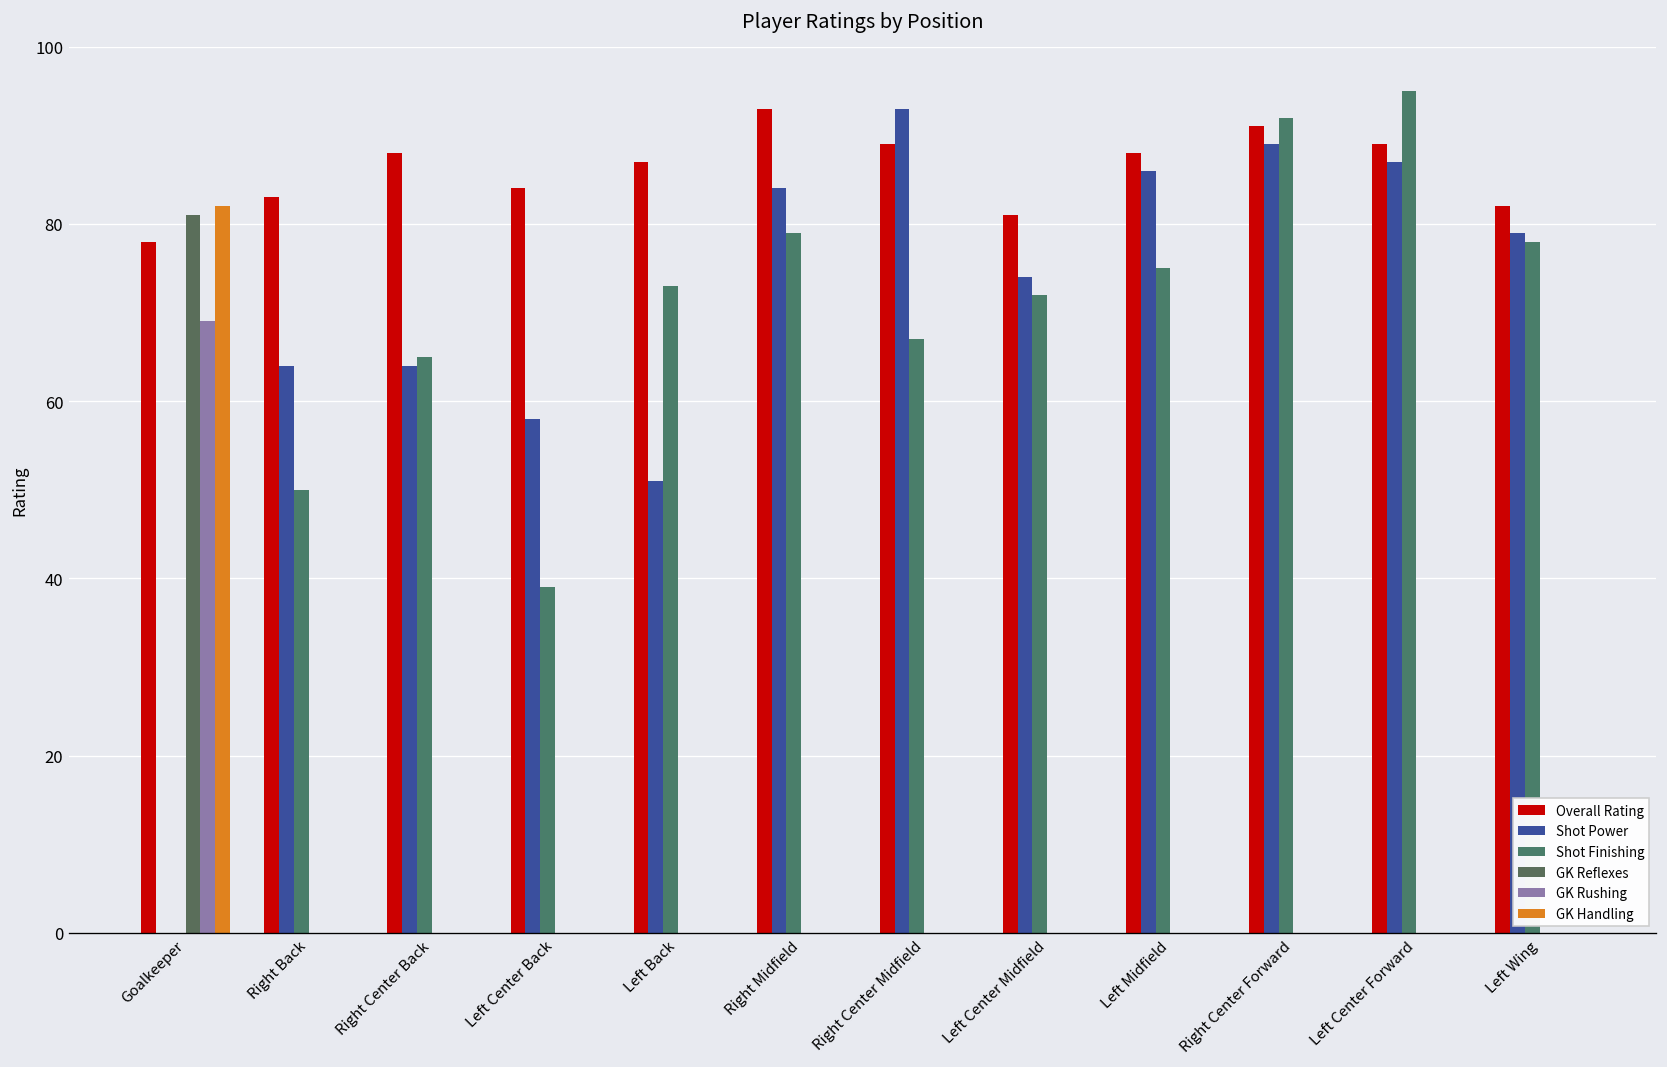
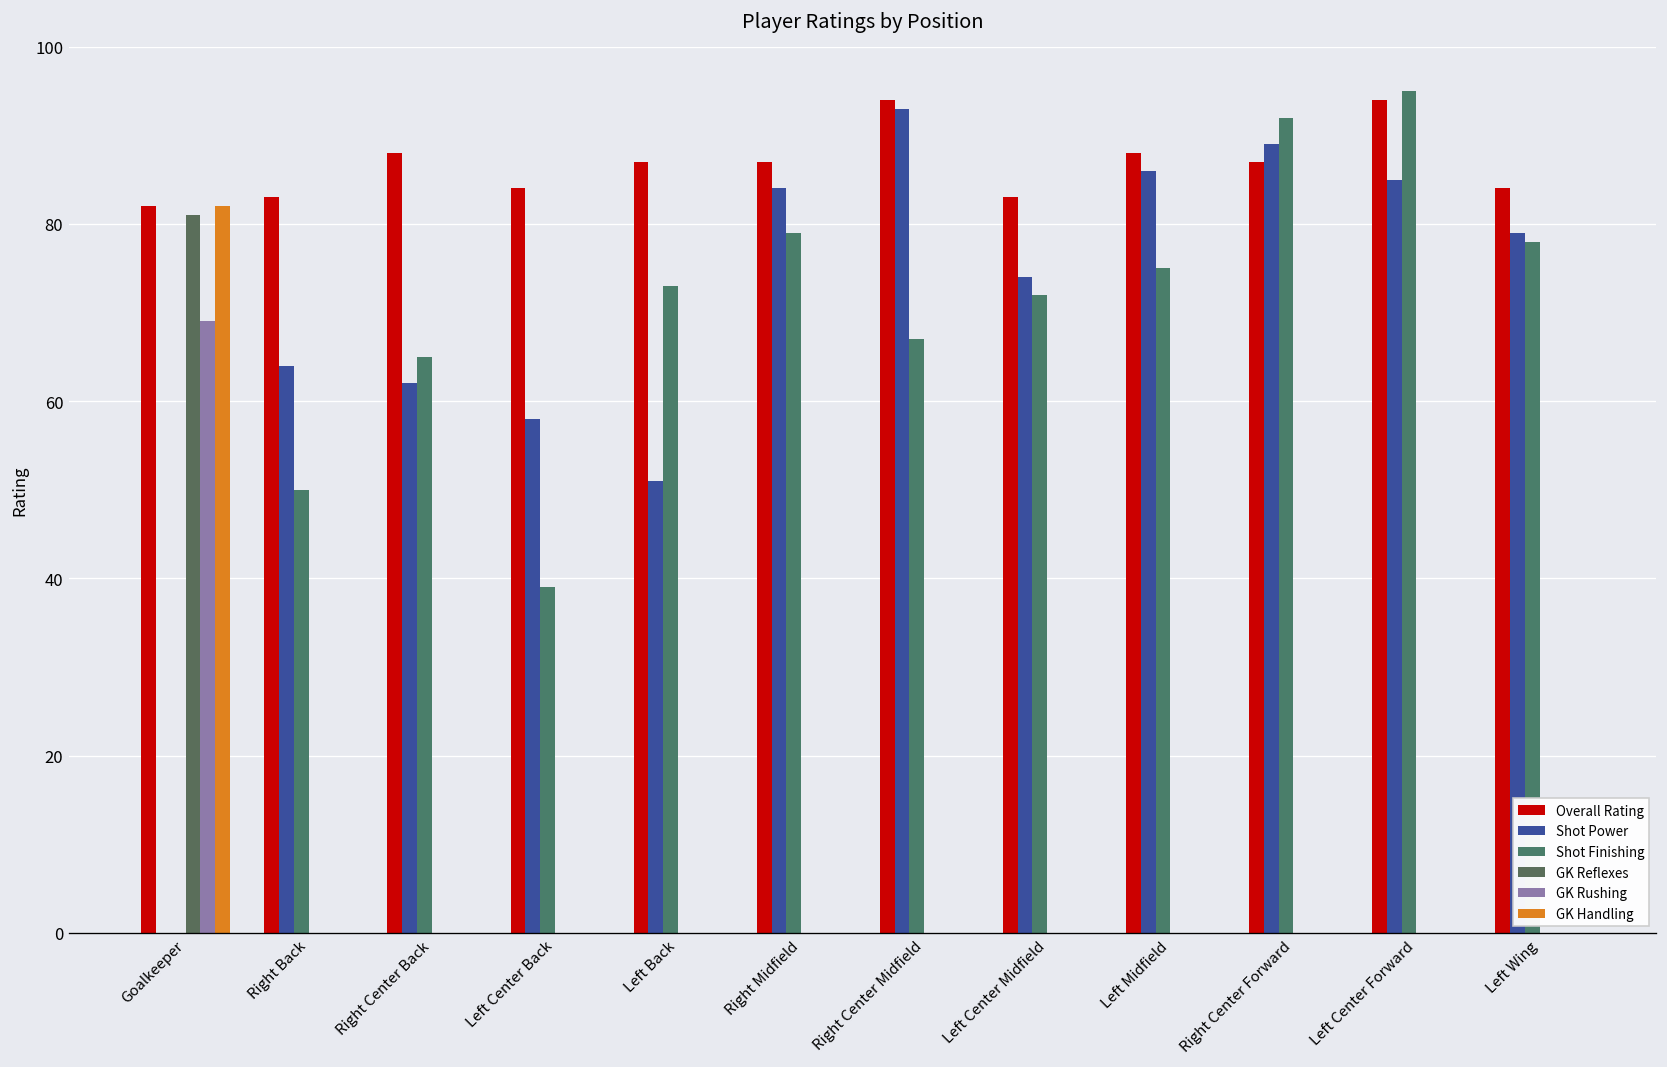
  {
    "Overall Rating": {
-     "Goalkeeper": 78,
+     "Goalkeeper": 82,
      "Right Back": 83,
      "Right Center Back": 88,
      "Left Center Back": 84,
      "Left Back": 87,
-     "Right Midfield": 93,
-     "Right Center Midfield": 89,
-     "Left Center Midfield": 81,
+     "Right Midfield": 87,
+     "Right Center Midfield": 94,
+     "Left Center Midfield": 83,
      "Left Midfield": 88,
-     "Right Center Forward": 91,
-     "Left Center Forward": 89,
-     "Left Wing": 82
+     "Right Center Forward": 87,
+     "Left Center Forward": 94,
+     "Left Wing": 84
    },
    "Shot Power": {
      "Goalkeeper": 0,
      "Right Back": 64,
-     "Right Center Back": 64,
+     "Right Center Back": 62,
      "Left Center Back": 58,
      "Left Back": 51,
      "Right Midfield": 84,
      "Right Center Midfield": 93,
      "Left Center Midfield": 74,
      "Left Midfield": 86,
      "Right Center Forward": 89,
-     "Left Center Forward": 87,
+     "Left Center Forward": 85,
      "Left Wing": 79
    },
    "GK Rushing": {
      "Goalkeeper": 69,
      "Right Back": 0,
      "Right Center Back": 0,
      "Left Center Back": 0,
      "Left Back": 0,
      "Right Midfield": 0,
      "Right Center Midfield": 0,
      "Left Center Midfield": 0,
      "Left Midfield": 0,
      "Right Center Forward": 0,
      "Left Center Forward": 0,
      "Left Wing": 0
    },
    "GK Handling": {
      "Goalkeeper": 82,
      "Right Back": 0,
      "Right Center Back": 0,
      "Left Center Back": 0,
      "Left Back": 0,
      "Right Midfield": 0,
      "Right Center Midfield": 0,
      "Left Center Midfield": 0,
      "Left Midfield": 0,
      "Right Center Forward": 0,
      "Left Center Forward": 0,
      "Left Wing": 0
    }
  }
